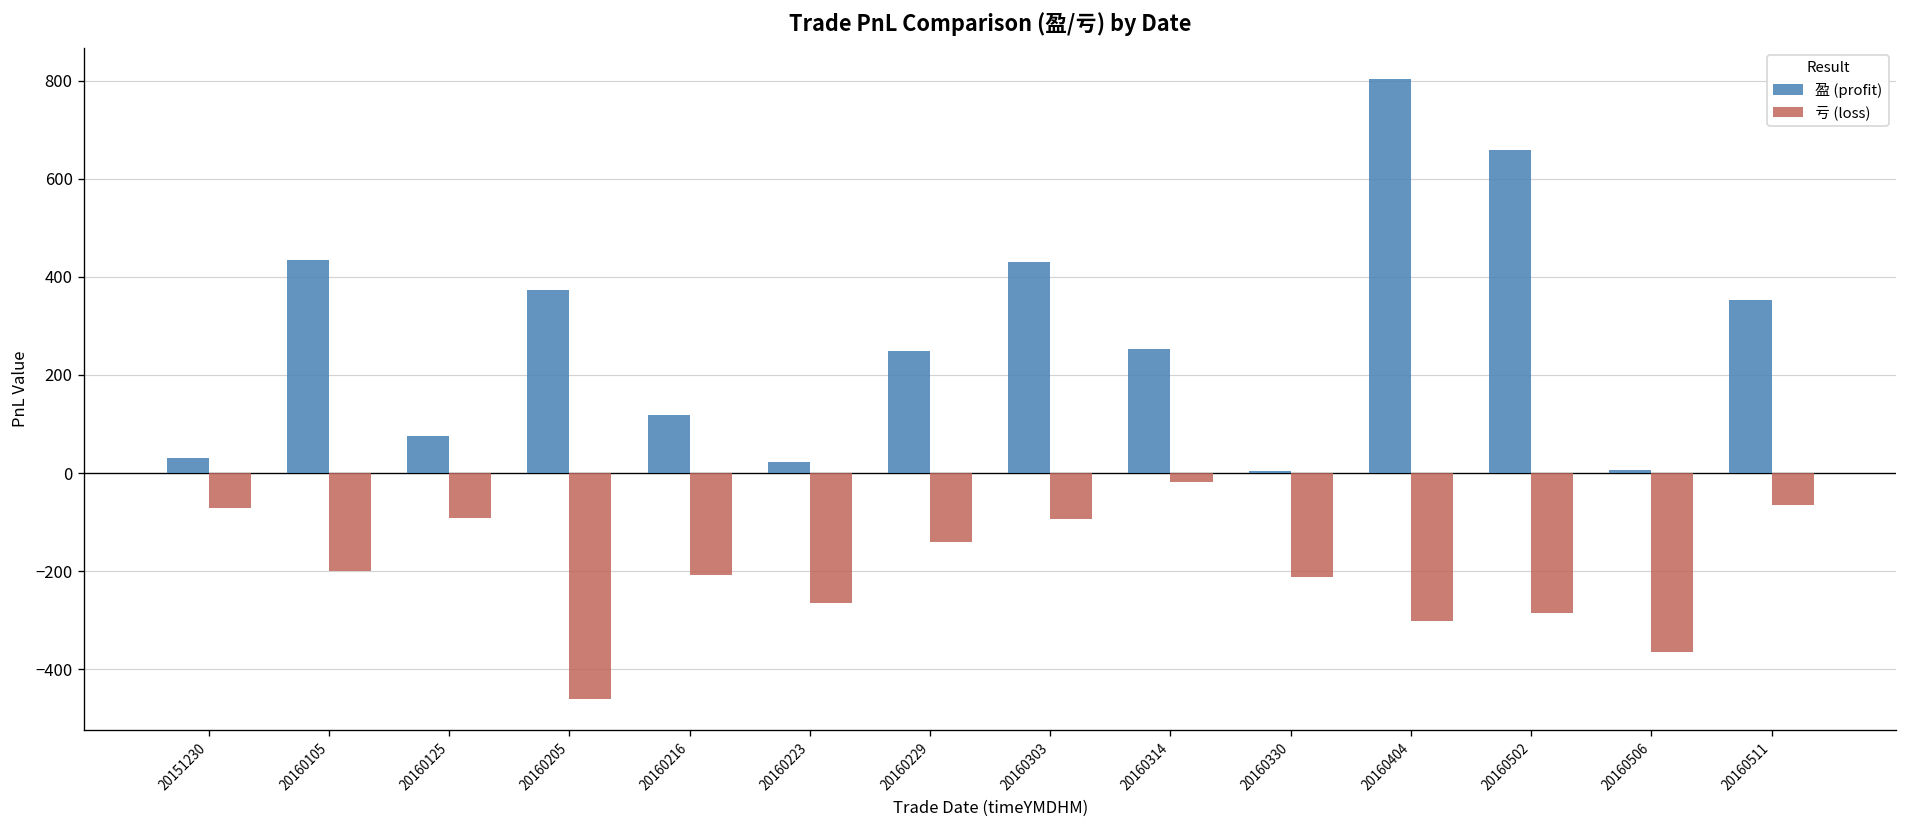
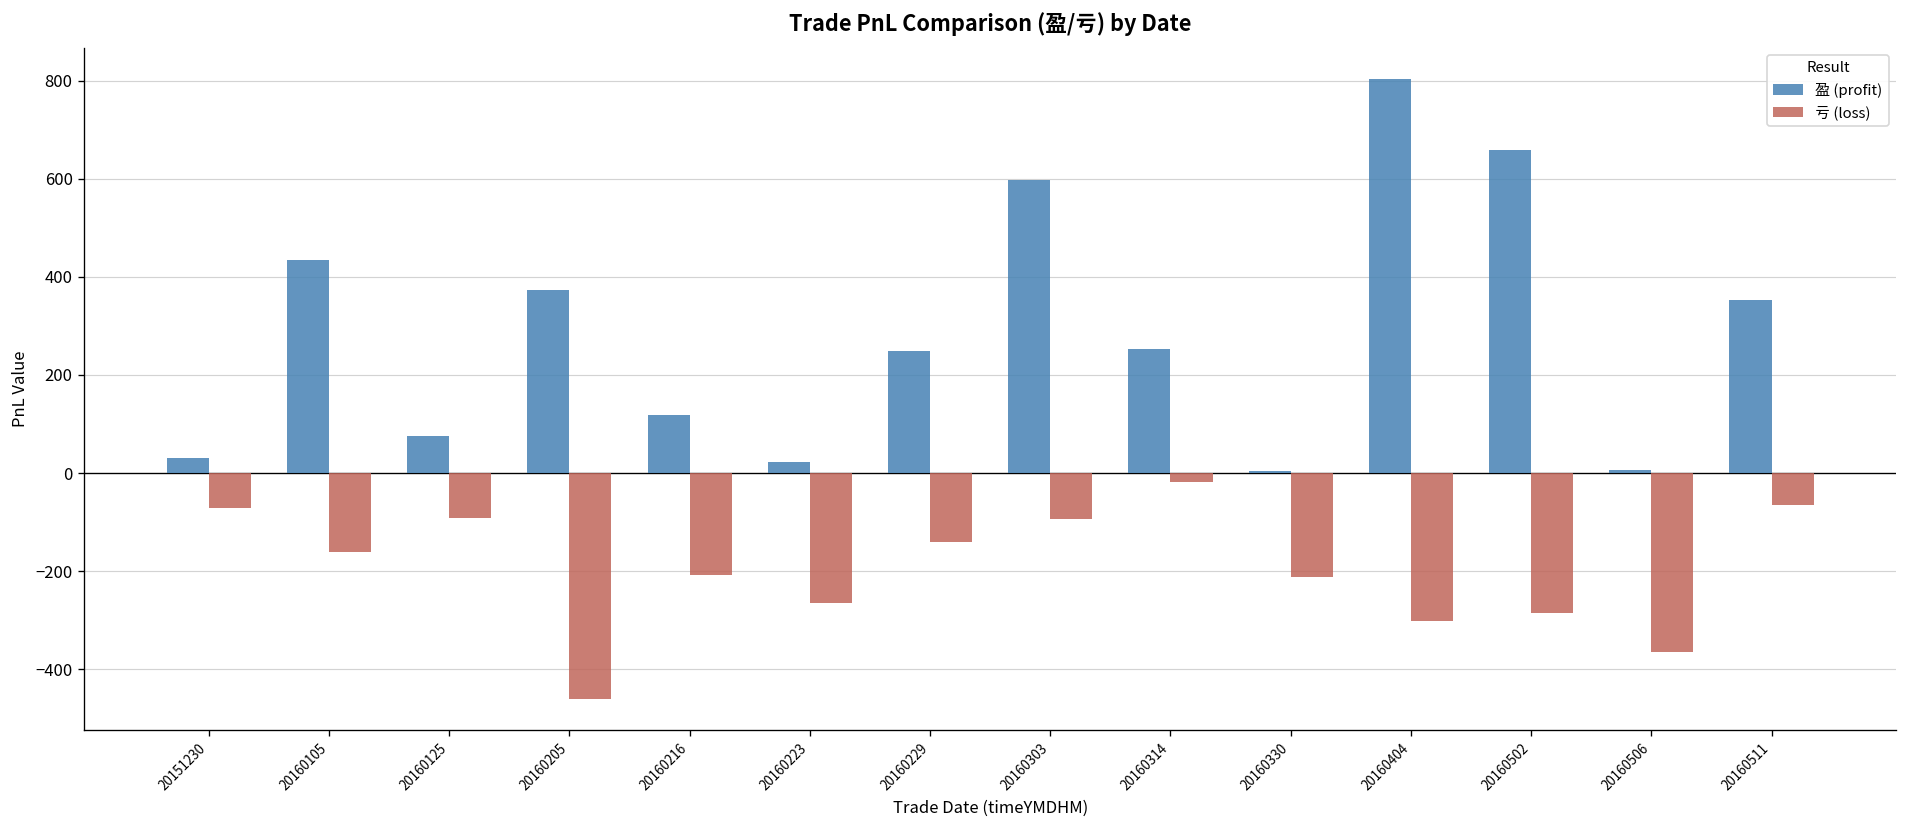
  {
    "盈 (profit)": {
      "20151230": 30,
      "20160105": 440,
      "20160125": 80,
      "20160205": 370,
      "20160216": 120,
      "20160223": 20,
      "20160229": 250,
-     "20160303": 430,
+     "20160303": 600,
      "20160314": 250,
      "20160404": 800,
      "20160502": 660,
      "20160506": 10,
      "20160511": 350
    },
    "亏 (loss)": {
      "20151230": -70,
-     "20160105": -200,
+     "20160105": -160,
      "20160125": -90,
      "20160205": -460,
      "20160216": -210,
      "20160223": -270,
      "20160229": -140,
      "20160303": -90,
      "20160314": -20,
      "20160330": -210,
      "20160404": -300,
      "20160502": -290,
      "20160506": -370,
      "20160511": -60
    }
  }
